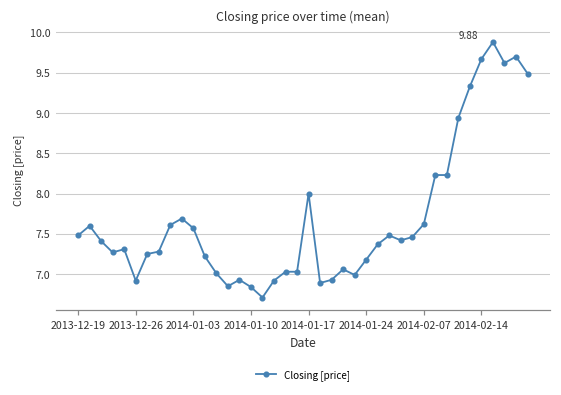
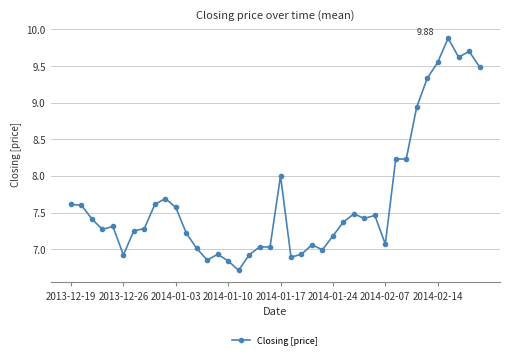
  {
-   "2013-12-19": 7.5,
+   "2013-12-19": 7.6,
    "2013-12-26": 6.9,
    "2014-01-03": 7.6,
    "2014-01-10": 6.8,
    "2014-01-17": 8.0,
    "2014-01-24": 7.2,
-   "2014-02-07": 7.6,
-   "2014-02-14": 9.7
+   "2014-02-07": 7.1,
+   "2014-02-14": 9.6
  }
